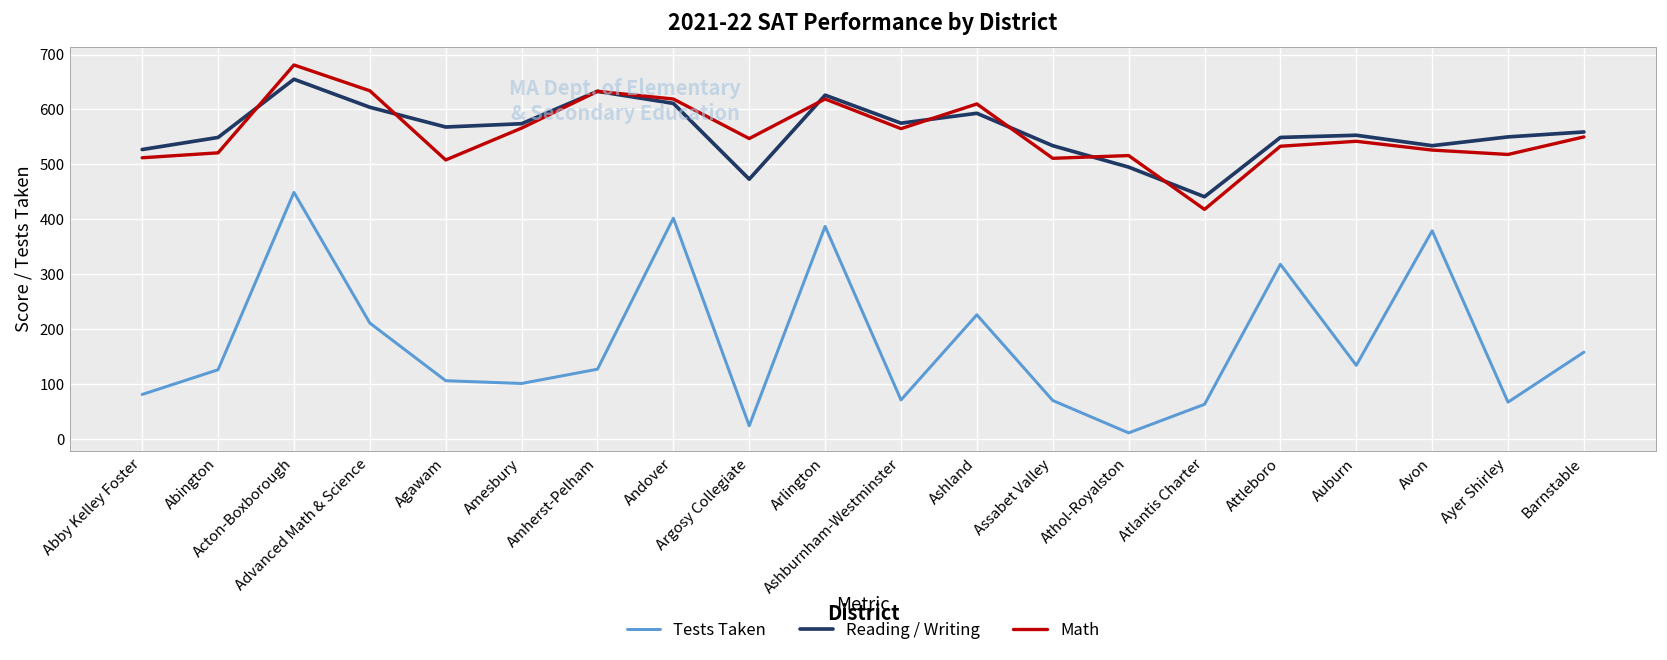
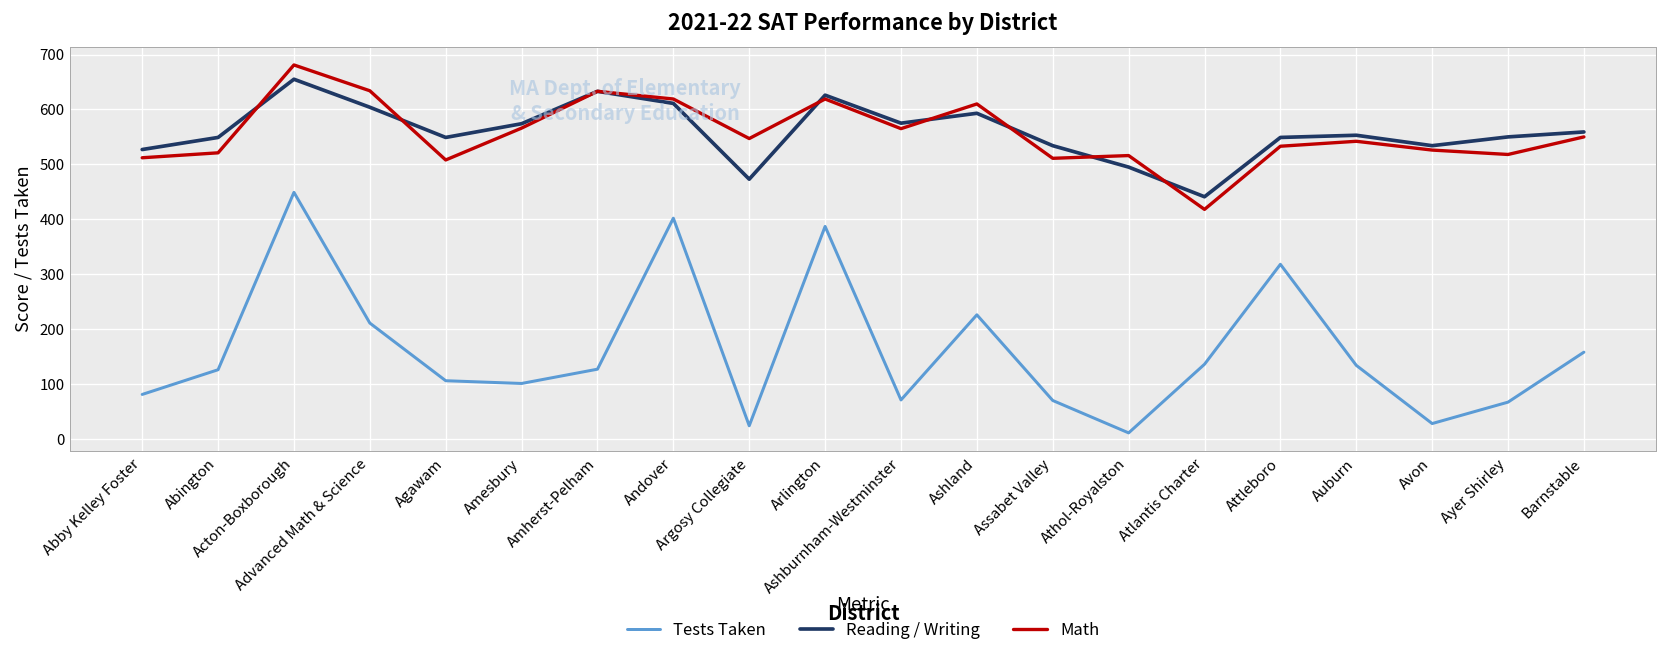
  {
    "Tests Taken": {
      "Abby Kelley Foster": 80,
      "Abington": 130,
      "Acton-Boxborough": 450,
      "Advanced Math & Science": 210,
      "Agawam": 110,
      "Amesbury": 100,
      "Amherst-Pelham": 130,
      "Andover": 400,
      "Argosy Collegiate": 20,
      "Arlington": 390,
      "Ashburnham-Westminster": 70,
      "Ashland": 230,
      "Assabet Valley": 70,
      "Athol-Royalston": 10,
-     "Atlantis Charter": 60,
+     "Atlantis Charter": 140,
      "Attleboro": 320,
      "Auburn": 130,
-     "Avon": 380,
+     "Avon": 30,
      "Ayer Shirley": 70,
      "Barnstable": 160
    },
    "Reading / Writing": {
      "Abby Kelley Foster": 530,
      "Abington": 550,
      "Acton-Boxborough": 660,
      "Advanced Math & Science": 600,
-     "Agawam": 570,
+     "Agawam": 550,
      "Amesbury": 570,
      "Andover": 610,
      "Argosy Collegiate": 470,
      "Arlington": 630,
      "Ashburnham-Westminster": 580,
      "Ashland": 590,
      "Assabet Valley": 530,
      "Athol-Royalston": 500,
      "Atlantis Charter": 440,
      "Attleboro": 550,
      "Auburn": 550,
      "Avon": 530,
      "Ayer Shirley": 550,
      "Barnstable": 560
    },
    "Math": {
      "Abby Kelley Foster": 510,
      "Abington": 520,
      "Acton-Boxborough": 680,
      "Advanced Math & Science": 630,
      "Agawam": 510,
      "Amesbury": 570,
      "Andover": 620,
      "Argosy Collegiate": 550,
      "Arlington": 620,
      "Ashburnham-Westminster": 570,
      "Ashland": 610,
      "Assabet Valley": 510,
      "Athol-Royalston": 520,
      "Atlantis Charter": 420,
      "Attleboro": 530,
      "Auburn": 540,
      "Avon": 530,
      "Ayer Shirley": 520,
      "Barnstable": 550
    }
  }
